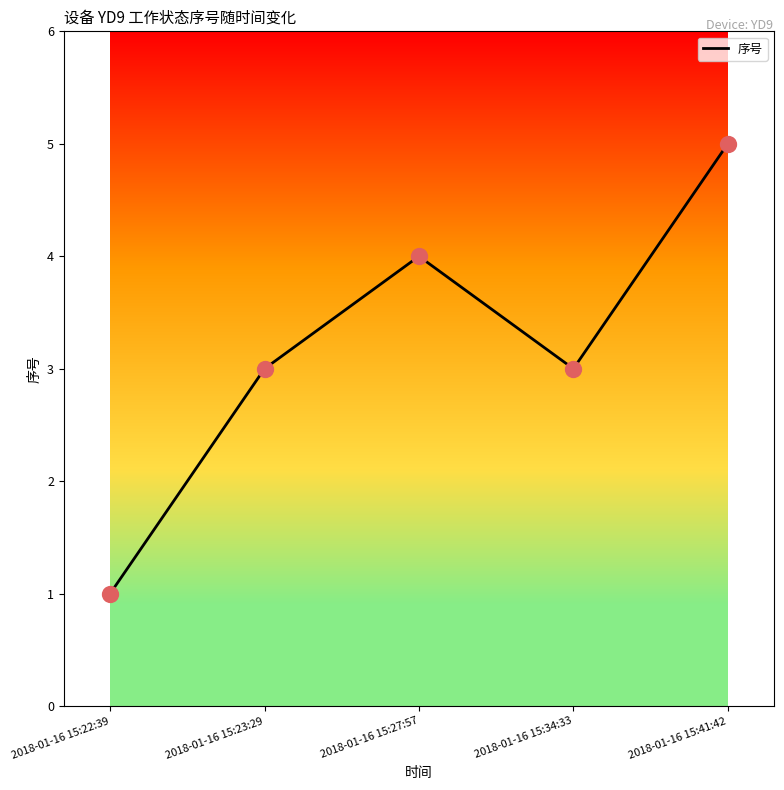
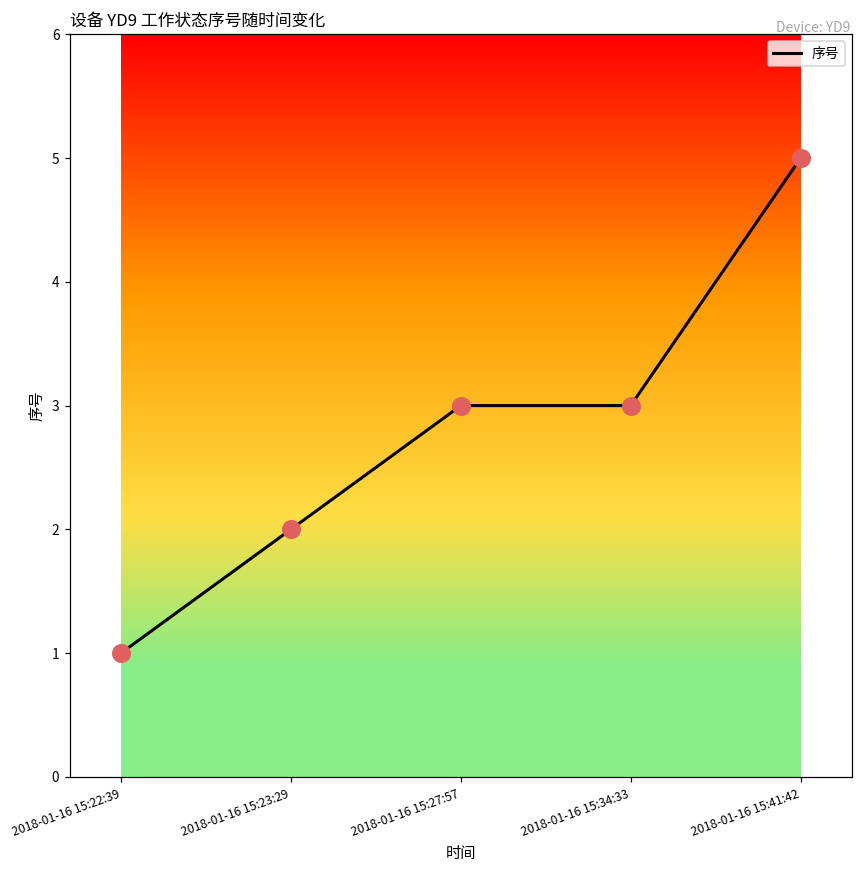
  {
    "2018-01-16 15:22:39": 1,
-   "2018-01-16 15:23:29": 3,
-   "2018-01-16 15:27:57": 4,
+   "2018-01-16 15:23:29": 2,
+   "2018-01-16 15:27:57": 3,
    "2018-01-16 15:34:33": 3,
    "2018-01-16 15:41:42": 5
  }
